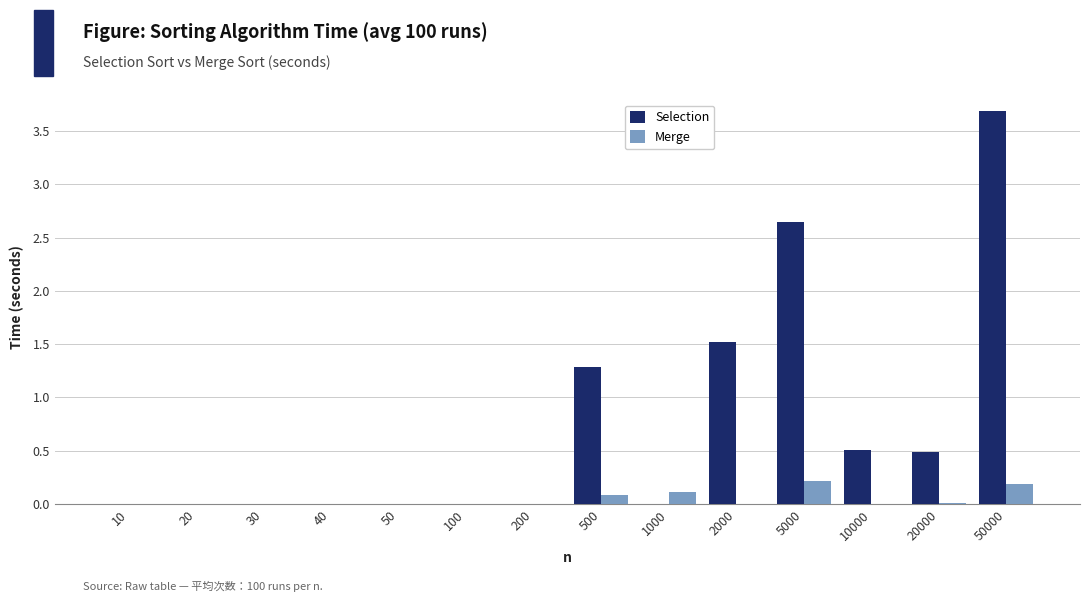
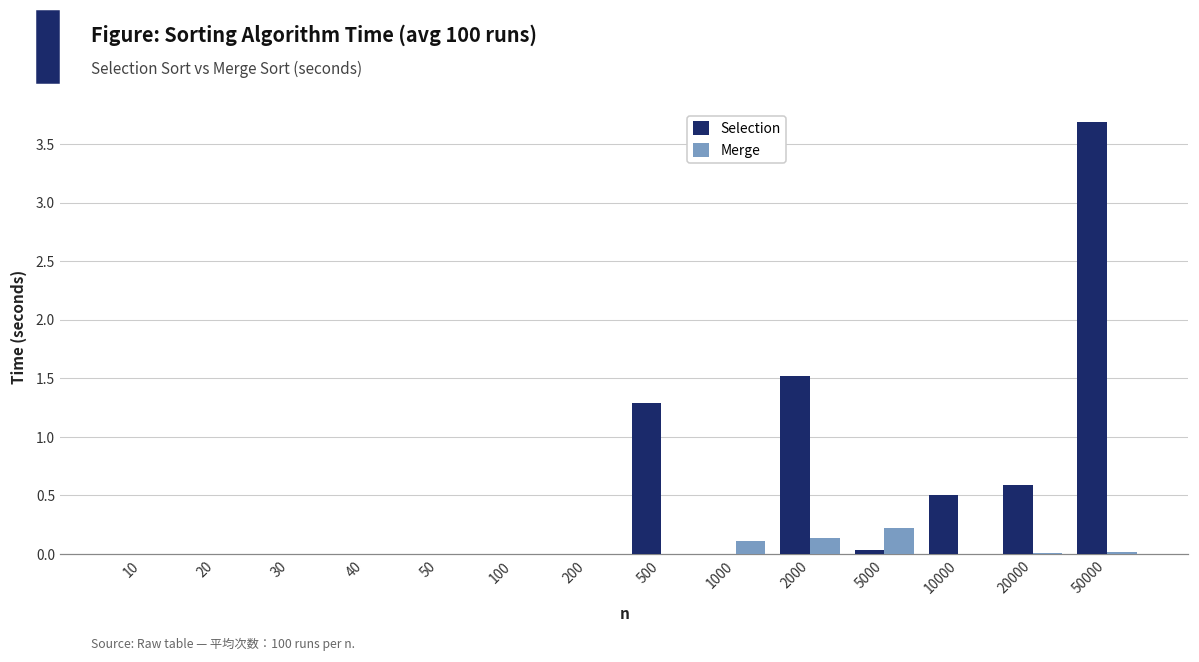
  {
    "Selection": {
      "10": 0.00,
      "20": 0.00,
      "30": 0.00,
      "40": 0.00,
      "50": 0.00,
      "500": 1.29,
      "2000": 1.52,
-     "5000": 2.64,
+     "5000": 0.04,
      "10000": 0.51,
-     "20000": 0.49,
+     "20000": 0.59,
      "50000": 3.69
    },
    "Merge": {
      "10": 0.00,
-     "500": 0.08,
+     "500": 0.00,
      "1000": 0.11,
-     "2000": 0.00,
+     "2000": 0.14,
      "5000": 0.22,
-     "50000": 0.18
+     "50000": 0.02
    }
  }
